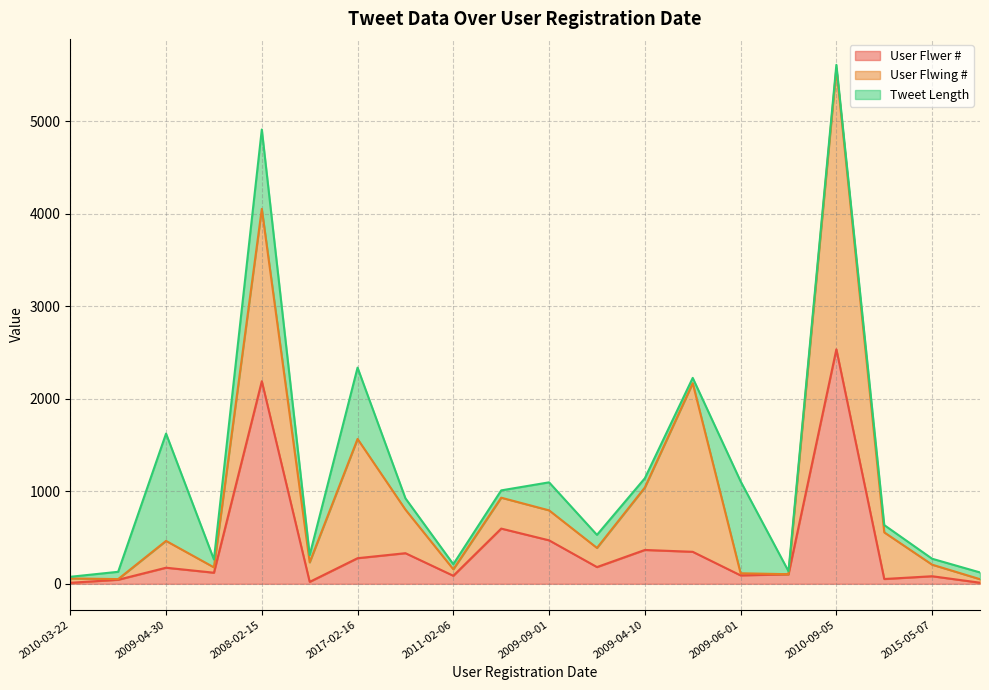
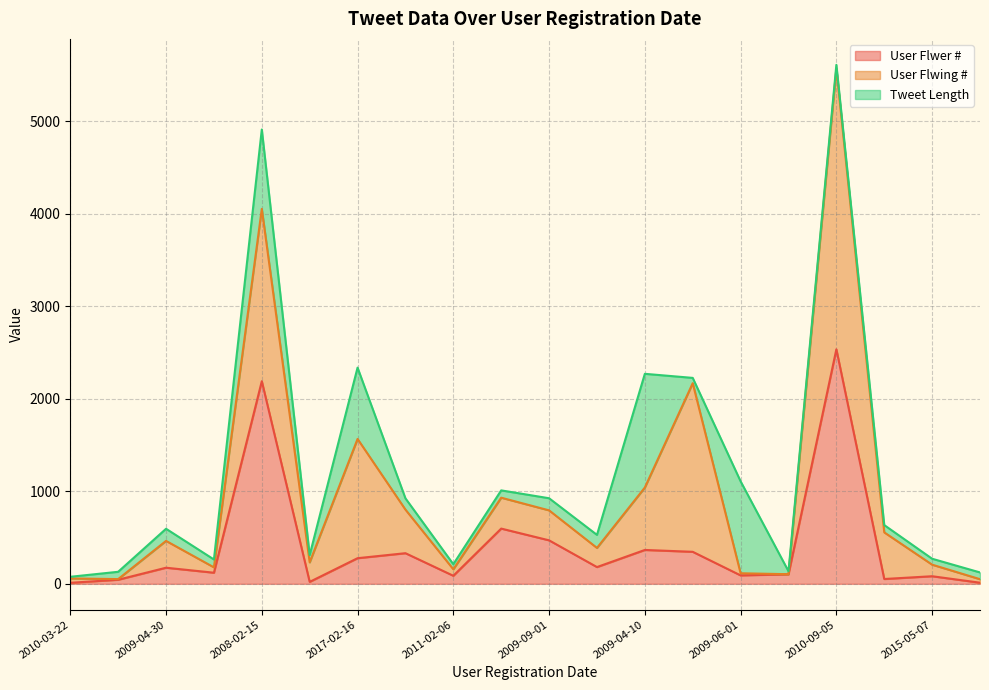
  {
    "Tweet Length": {
-     "2009-04-30": 1200,
+     "2009-04-30": 100,
      "2008-02-15": 900,
      "2017-02-16": 800,
      "2011-02-06": 100,
-     "2009-09-01": 300,
-     "2009-04-10": 100,
+     "2009-09-01": 100,
+     "2009-04-10": 1200,
      "2009-06-01": 1000,
      "2010-09-05": 0,
      "2015-05-07": 100
    }
  }
